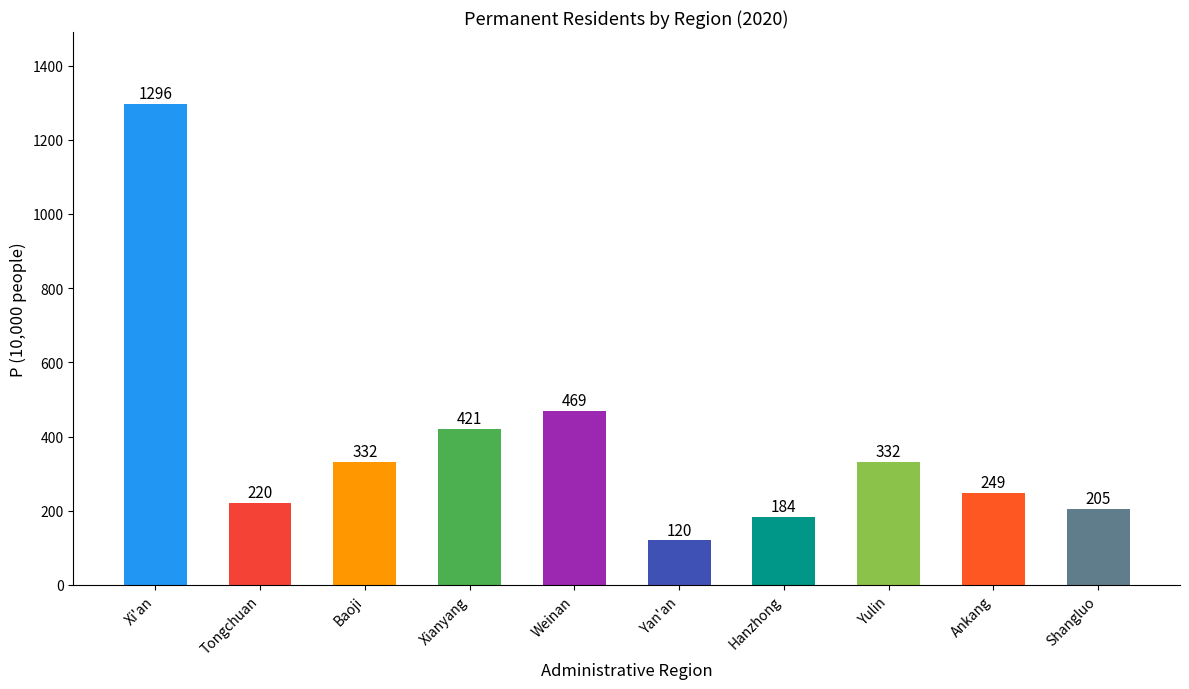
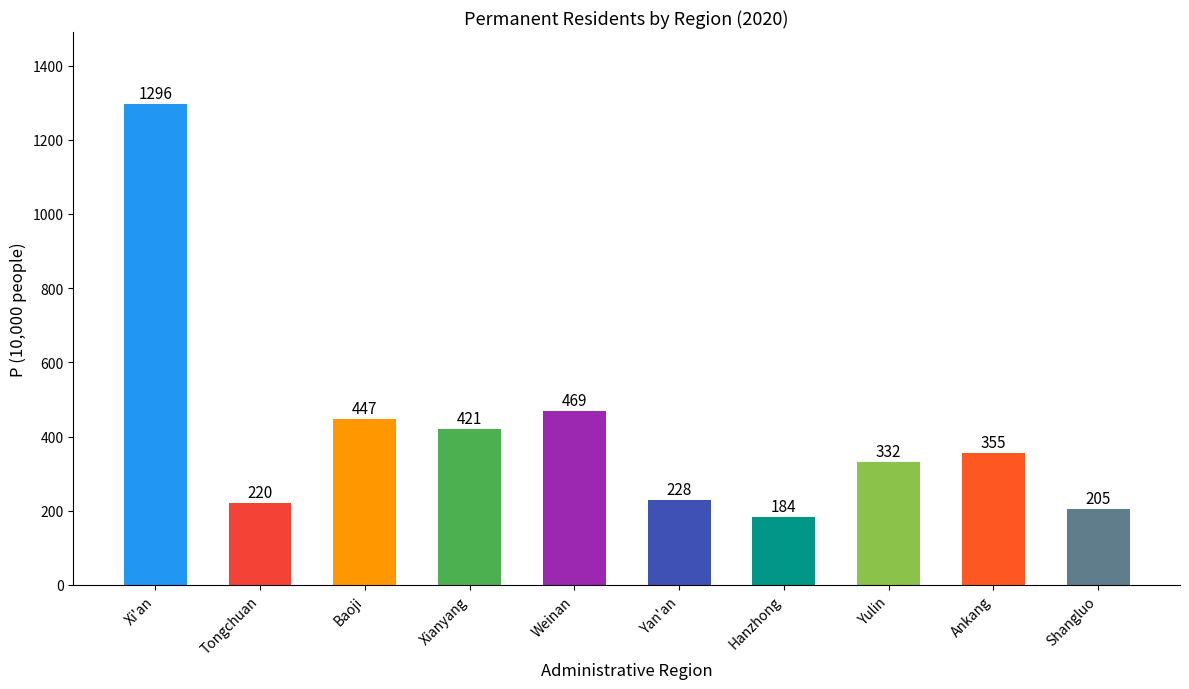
  {
    "Xi'an": 1296,
    "Tongchuan": 220,
-   "Baoji": 332,
+   "Baoji": 447,
    "Xianyang": 421,
    "Weinan": 469,
-   "Yan'an": 120,
+   "Yan'an": 228,
    "Hanzhong": 184,
    "Yulin": 332,
-   "Ankang": 249,
+   "Ankang": 355,
    "Shangluo": 205
  }
